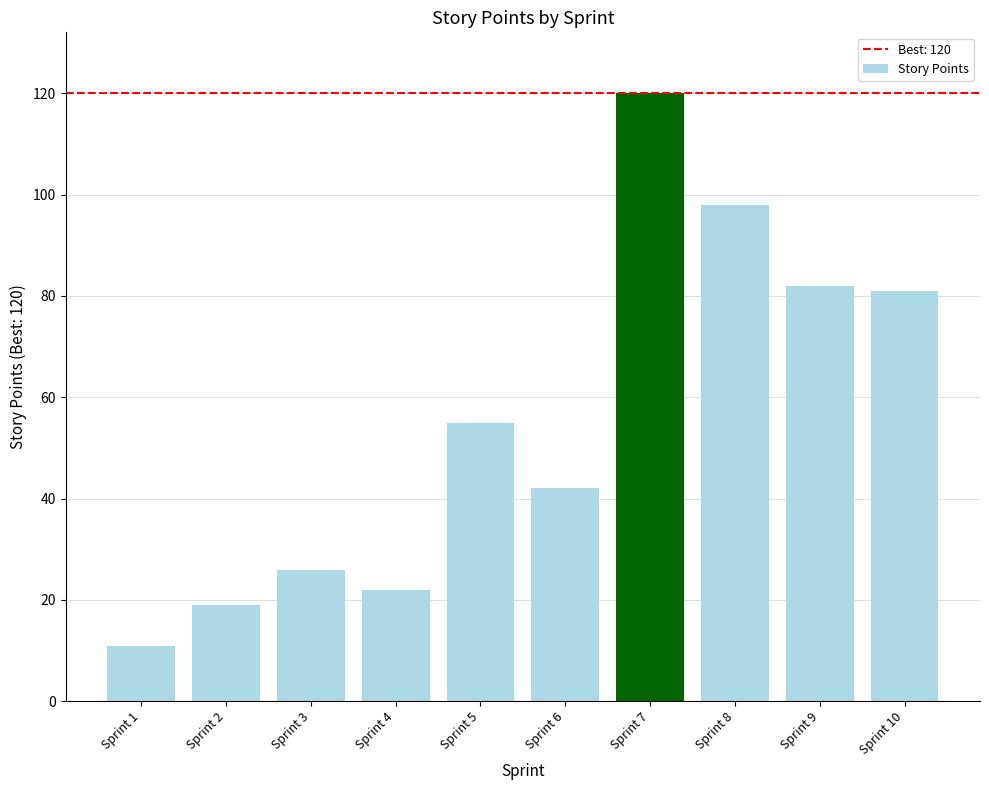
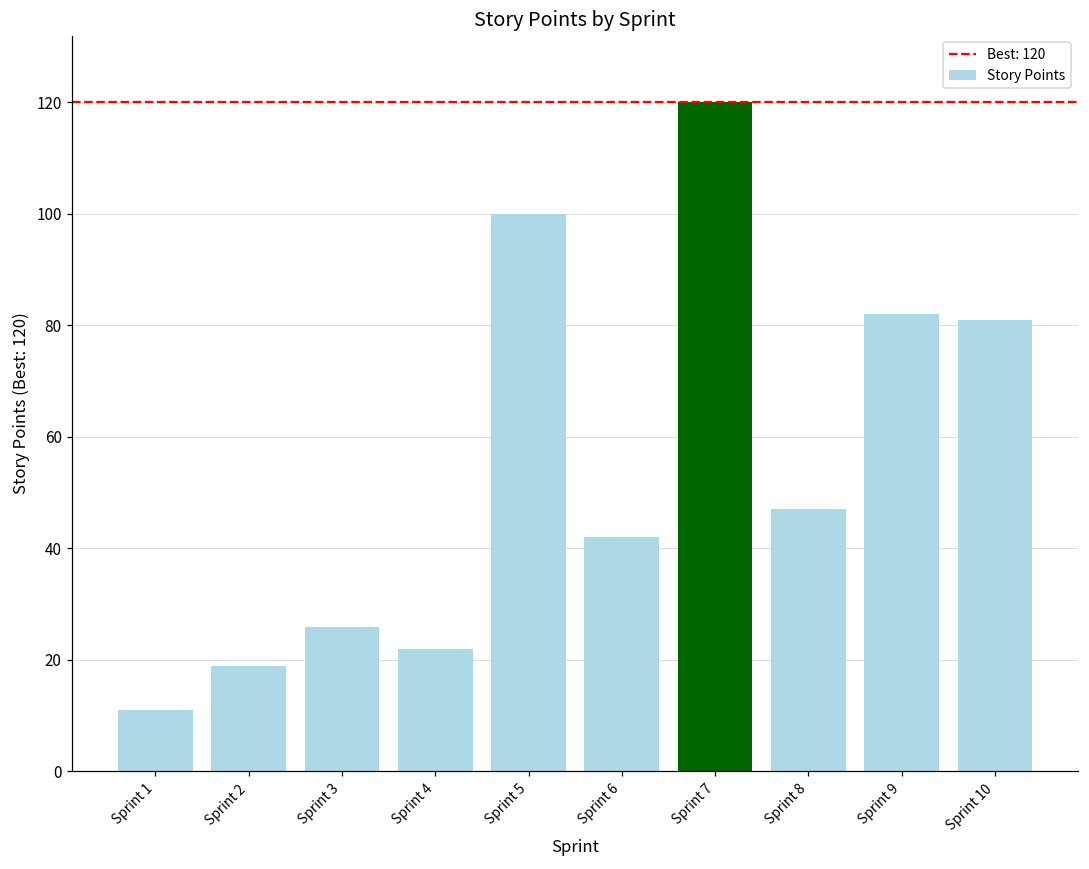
  {
    "Sprint 1": 11,
    "Sprint 2": 19,
    "Sprint 3": 26,
    "Sprint 4": 22,
-   "Sprint 5": 55,
+   "Sprint 5": 100,
    "Sprint 6": 42,
    "Sprint 7": 120,
-   "Sprint 8": 98,
+   "Sprint 8": 47,
    "Sprint 9": 82,
    "Sprint 10": 81
  }
